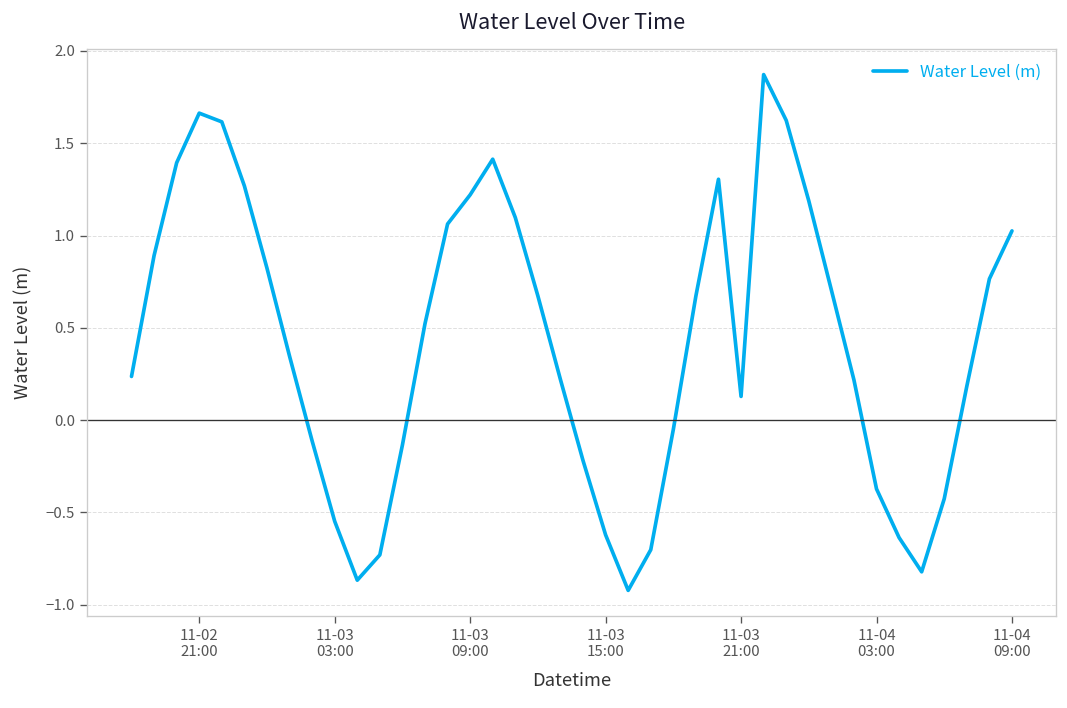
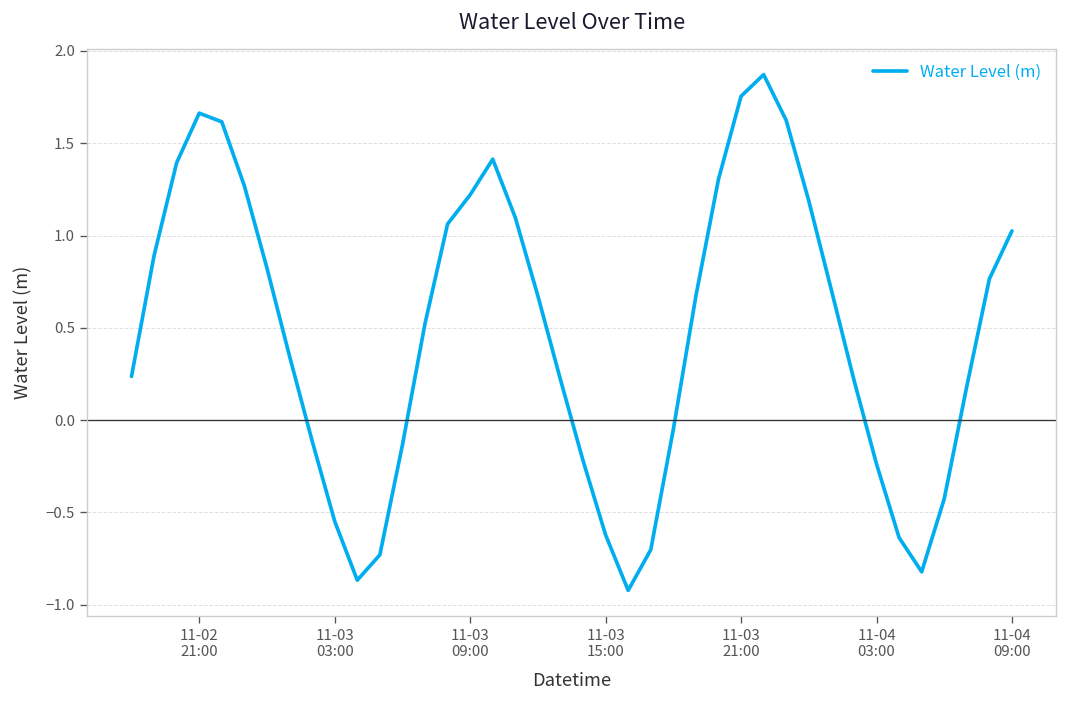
  {
    "11-02 21:00": 1.66,
    "11-03 03:00": -0.55,
    "11-03 09:00": 1.22,
    "11-03 15:00": -0.62,
-   "11-03 21:00": 0.13,
-   "11-04 03:00": -0.37,
+   "11-03 21:00": 1.75,
+   "11-04 03:00": -0.24,
    "11-04 09:00": 1.03
  }
